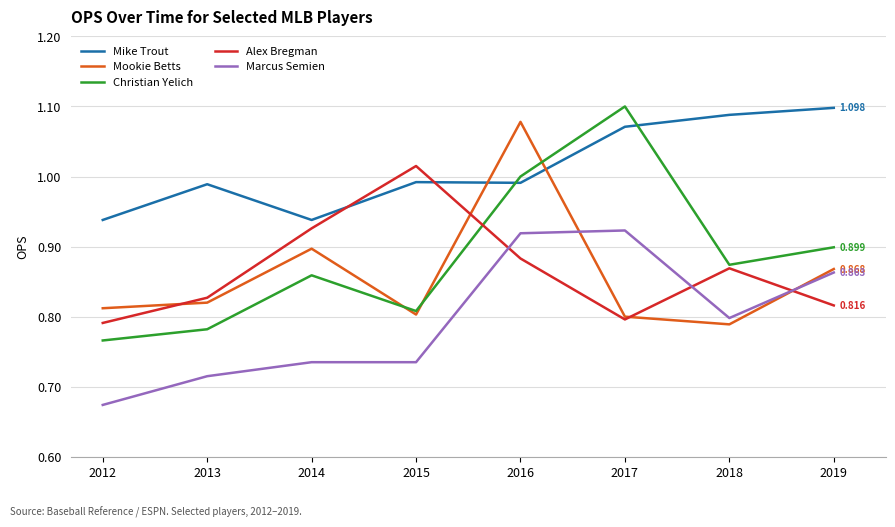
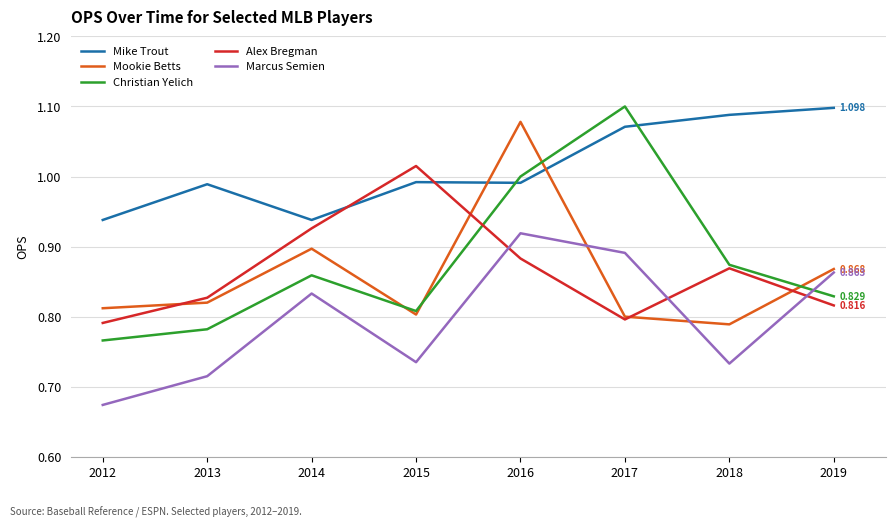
  {
    "Mike Trout": {
      "2019": 1.098
    },
    "Christian Yelich": {
-     "2019": 0.899
+     "2019": 0.829
    },
    "Marcus Semien": {
      "2012": 0.67,
      "2013": 0.72,
-     "2014": 0.74,
+     "2014": 0.83,
      "2015": 0.74,
      "2016": 0.92,
-     "2017": 0.92,
-     "2018": 0.80
+     "2017": 0.89,
+     "2018": 0.73
    }
  }
